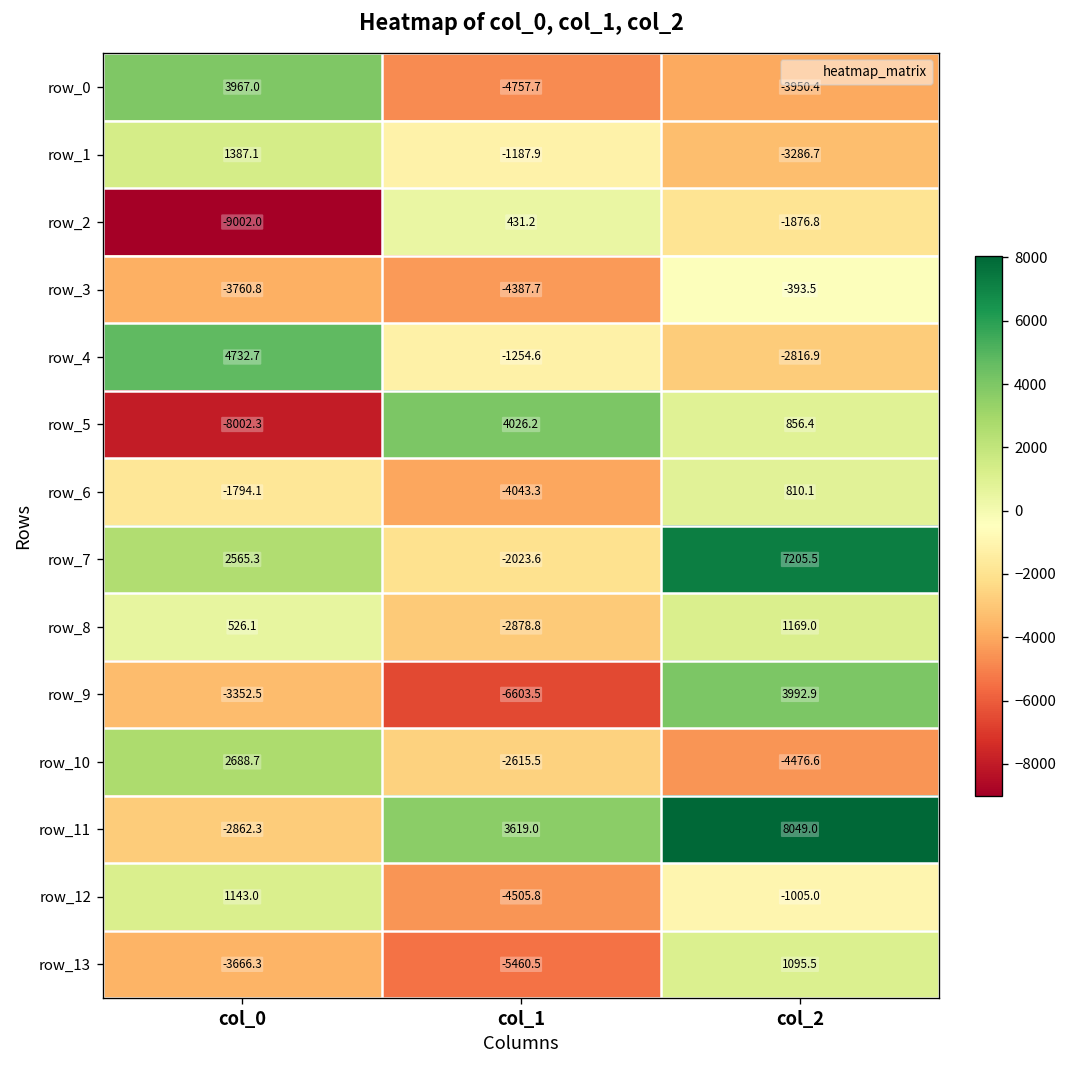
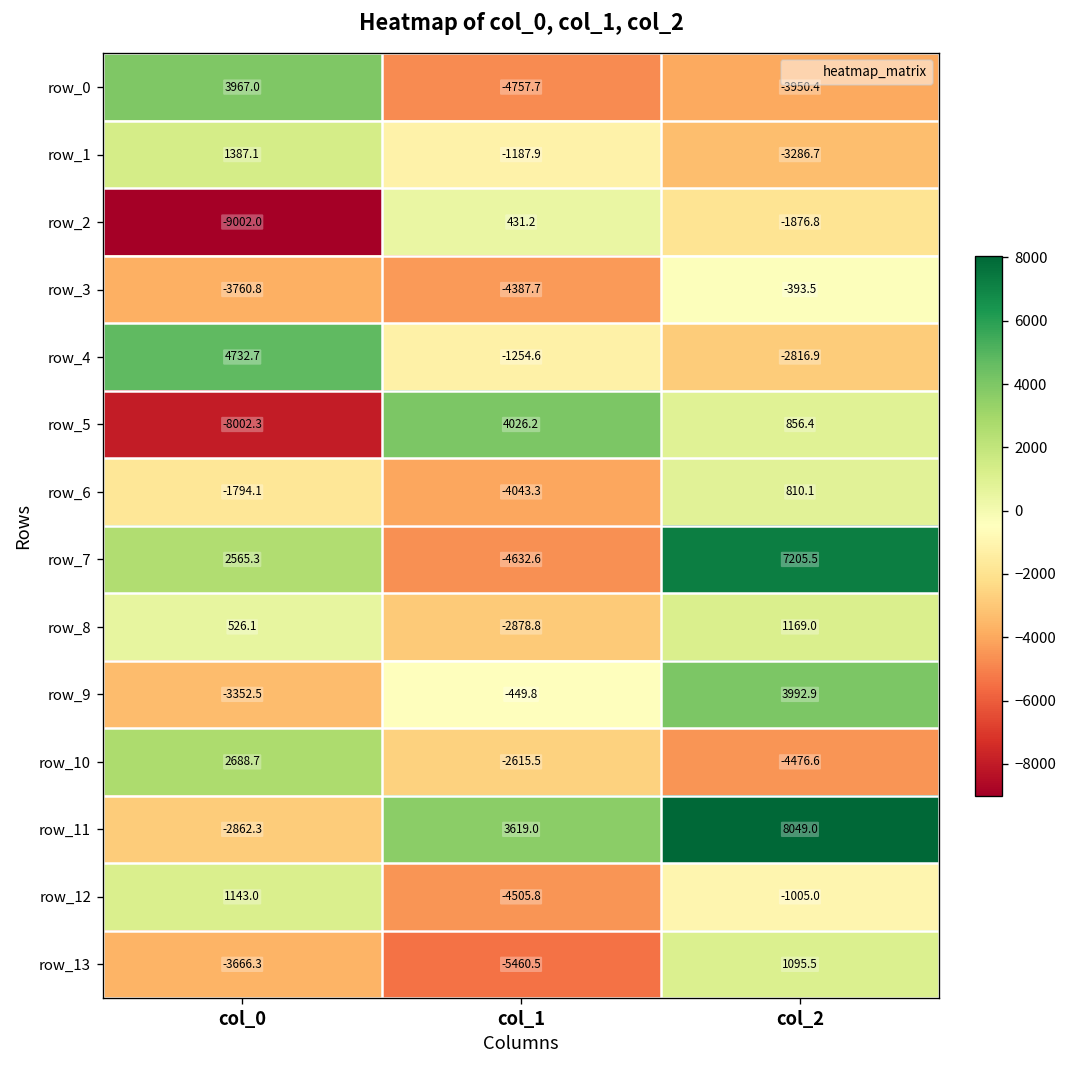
  {
    "row_7": {
-     "col_1": -2023.6
+     "col_1": -4632.6
    },
    "row_9": {
-     "col_1": -6603.5
+     "col_1": -449.8
    }
  }
